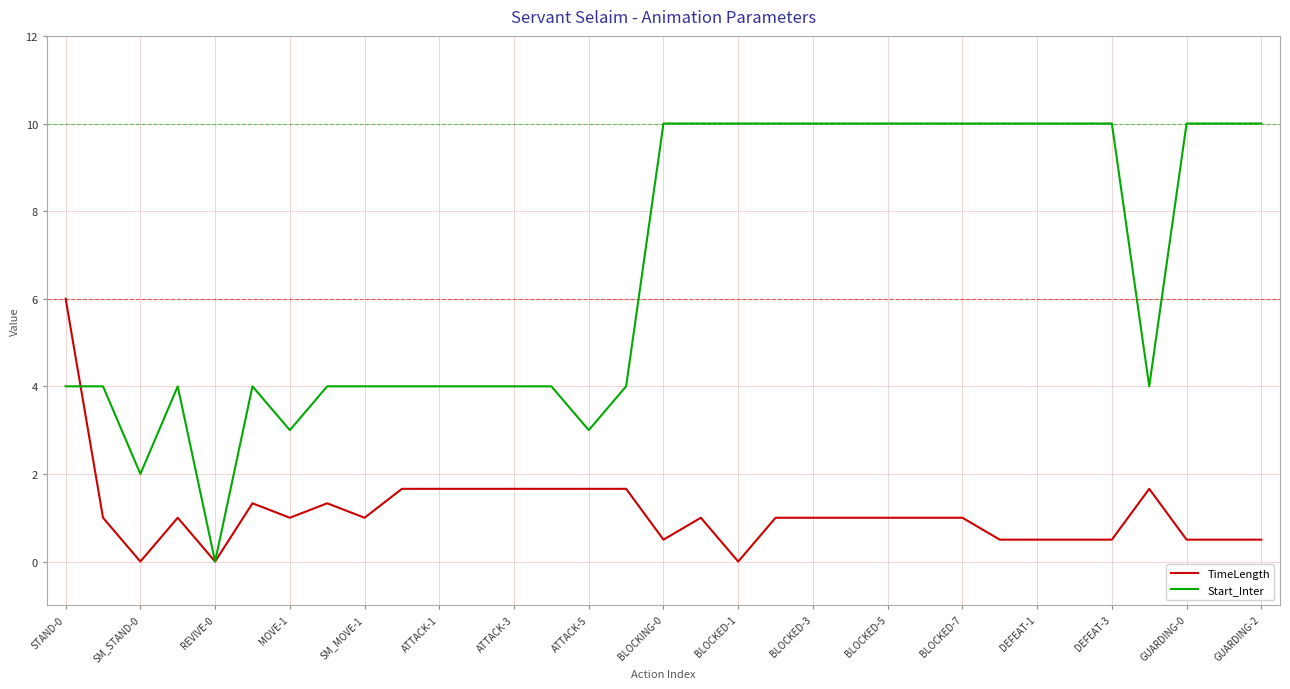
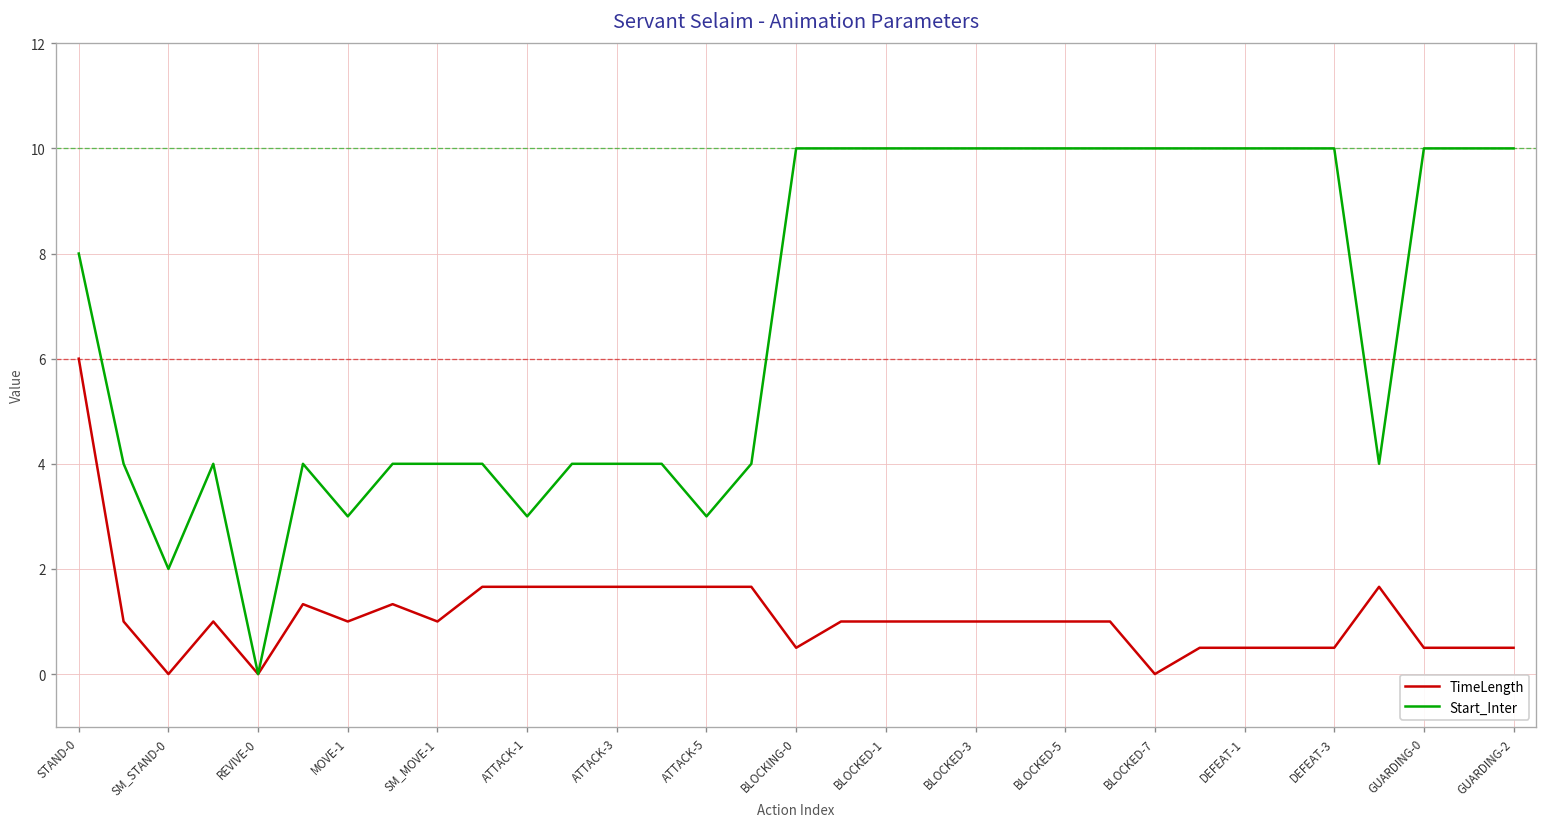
  {
    "TimeLength": {
      "STAND-0": 6,
      "SM_STAND-0": 0,
      "MOVE-1": 1,
      "SM_MOVE-1": 1,
      "ATTACK-1": 1.7,
      "ATTACK-3": 1.7,
      "ATTACK-5": 1.7,
      "BLOCKING-0": 0.5,
-     "BLOCKED-1": 0,
+     "BLOCKED-1": 1,
      "BLOCKED-3": 1,
      "BLOCKED-5": 1,
-     "BLOCKED-7": 1,
+     "BLOCKED-7": 0,
      "DEFEAT-1": 0.5,
      "DEFEAT-3": 0.5,
      "GUARDING-0": 0.5,
      "GUARDING-2": 0.5
    },
    "Start_Inter": {
-     "STAND-0": 4,
+     "STAND-0": 8,
      "SM_STAND-0": 2,
      "MOVE-1": 3,
      "SM_MOVE-1": 4,
-     "ATTACK-1": 4,
+     "ATTACK-1": 3,
      "ATTACK-3": 4,
      "ATTACK-5": 3,
      "BLOCKING-0": 10,
      "BLOCKED-1": 10,
      "BLOCKED-3": 10,
      "BLOCKED-5": 10,
      "BLOCKED-7": 10,
      "DEFEAT-1": 10,
      "DEFEAT-3": 10,
      "GUARDING-0": 10,
      "GUARDING-2": 10
    }
  }
